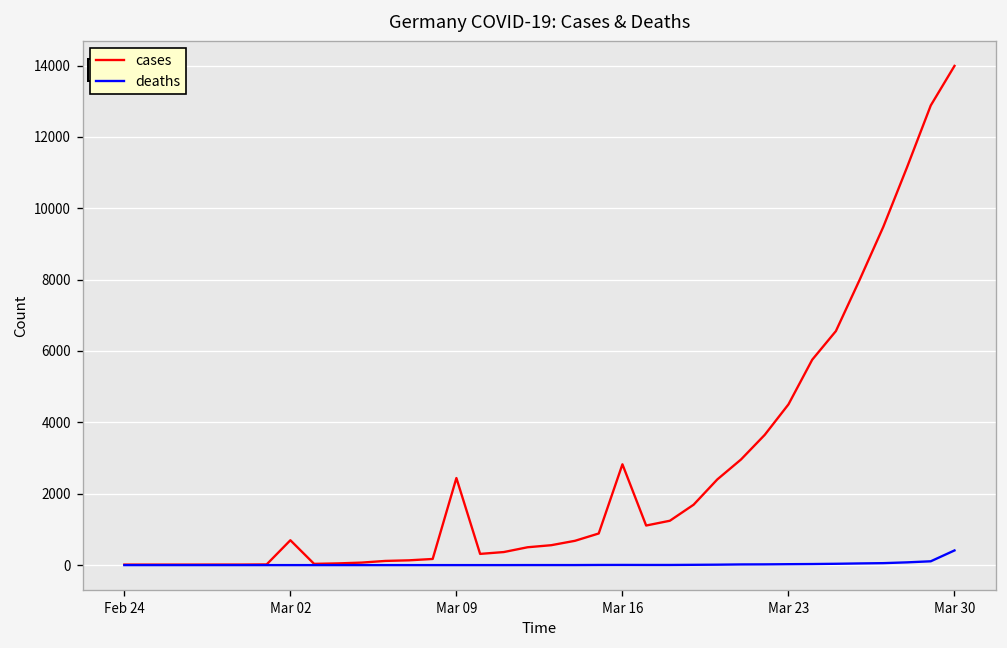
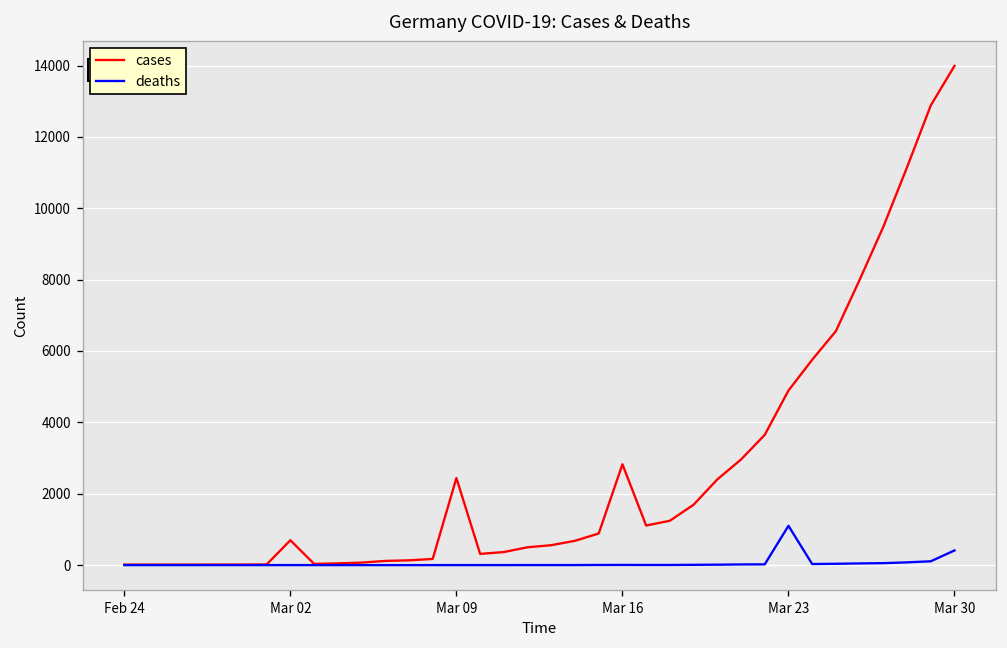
  {
    "cases": {
      "Mar 02": 700,
      "Mar 09": 2400,
      "Mar 16": 2800,
-     "Mar 23": 4500,
+     "Mar 23": 4900,
      "Mar 30": 14000
    },
    "deaths": {
      "Mar 02": 0,
      "Mar 09": 0,
      "Mar 16": 0,
-     "Mar 23": 0,
+     "Mar 23": 1100,
      "Mar 30": 400
    }
  }
